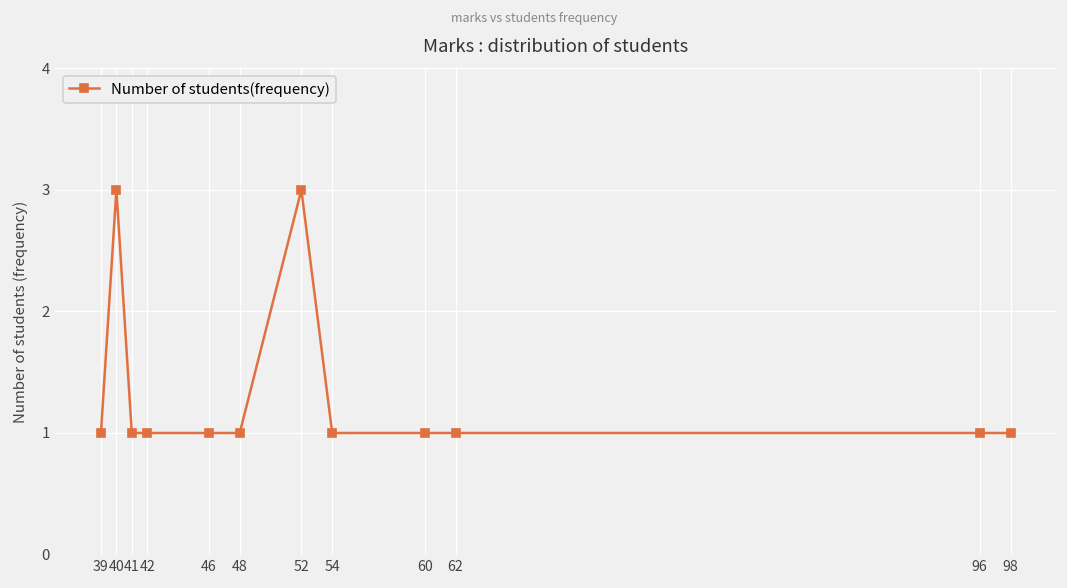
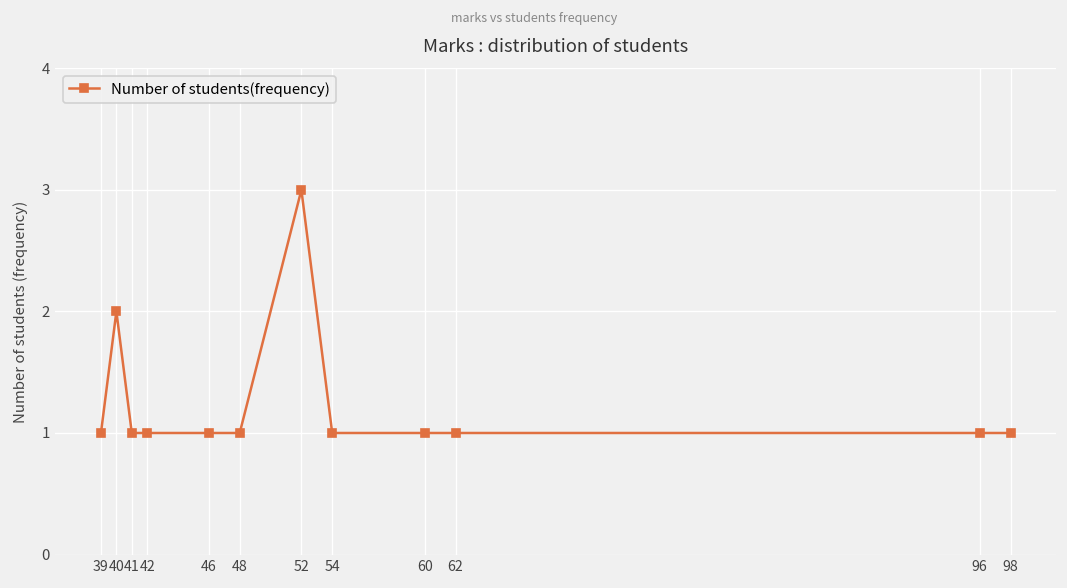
  {
    "39": 1,
-   "40": 3,
+   "40": 2,
    "41": 1,
    "42": 1,
    "46": 1,
    "48": 1,
    "52": 3,
    "54": 1,
    "60": 1,
    "62": 1,
    "96": 1,
    "98": 1
  }
